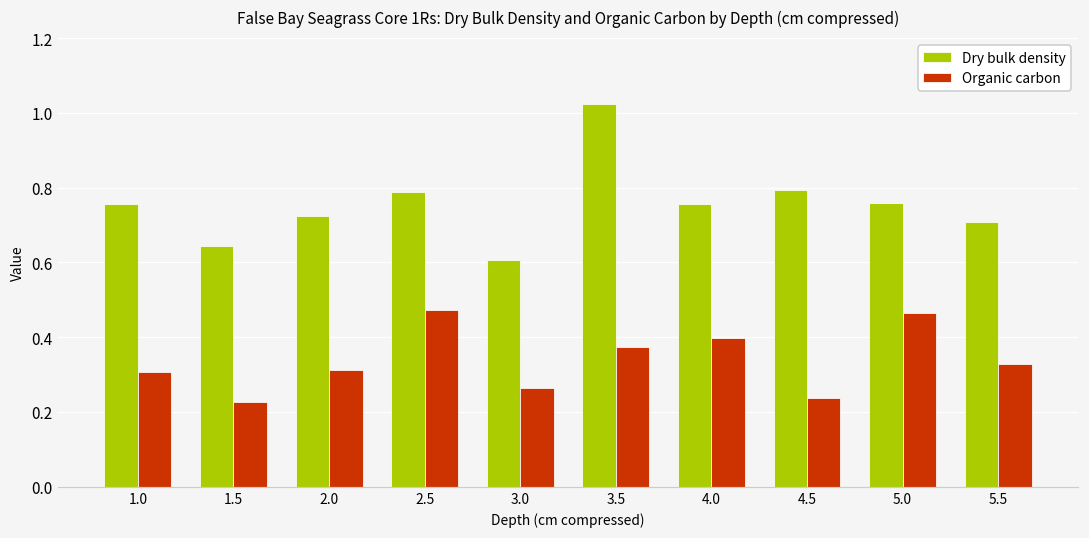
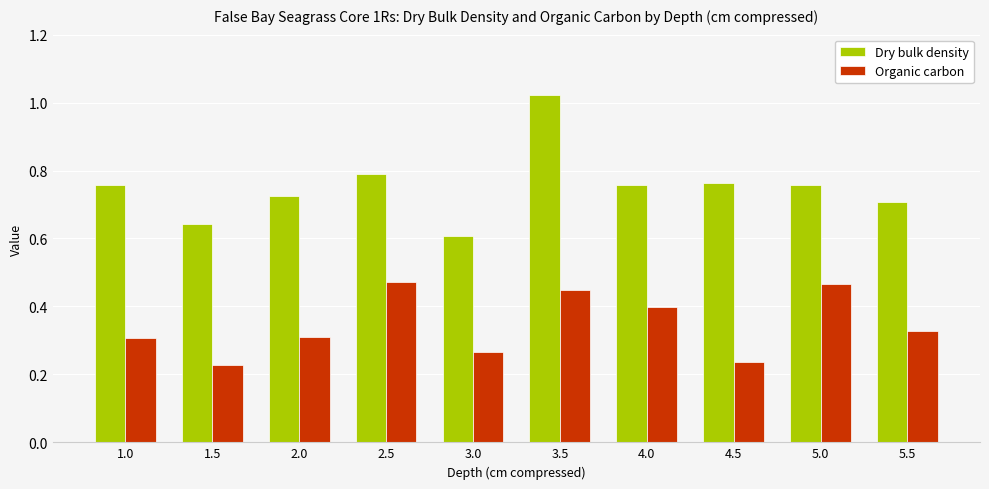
  {
    "Dry bulk density": {
      "1.0": 0.76,
      "1.5": 0.64,
      "2.0": 0.73,
      "2.5": 0.79,
      "3.0": 0.61,
      "3.5": 1.02,
      "4.0": 0.76,
-     "4.5": 0.79,
+     "4.5": 0.76,
      "5.0": 0.76,
      "5.5": 0.71
    },
    "Organic carbon": {
      "1.0": 0.31,
      "1.5": 0.23,
      "2.0": 0.31,
      "2.5": 0.47,
      "3.0": 0.26,
-     "3.5": 0.37,
+     "3.5": 0.45,
      "4.0": 0.40,
      "4.5": 0.24,
      "5.0": 0.47,
      "5.5": 0.33
    }
  }
